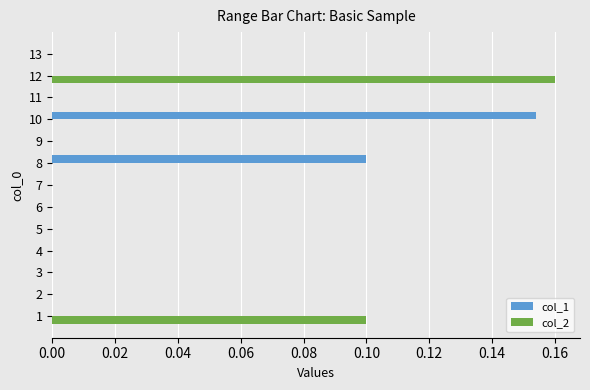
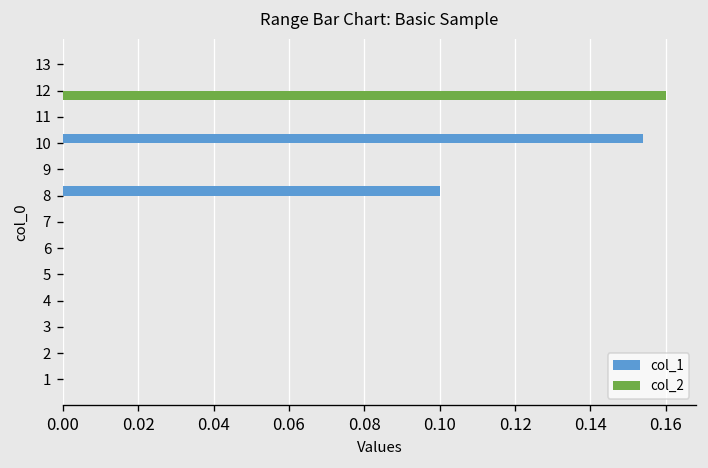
  {
    "col_1": {
      "13": 0.0,
      "12": 0.0,
      "11": 0.0,
      "10": 0.154,
      "9": 0.0,
      "8": 0.1,
      "7": 0.0,
      "6": 0.0,
      "5": 0.0,
      "4": 0.0,
      "3": 0.0,
      "2": 0.0,
      "1": 0.0
    },
    "col_2": {
      "13": 0.0,
      "12": 0.160,
      "11": 0.0,
      "10": 0.0,
      "9": 0.0,
      "8": 0.0,
      "7": 0.0,
      "6": 0.0,
      "5": 0.0,
      "4": 0.0,
      "3": 0.0,
      "2": 0.0,
-     "1": 0.1
+     "1": 0.0
    }
  }
